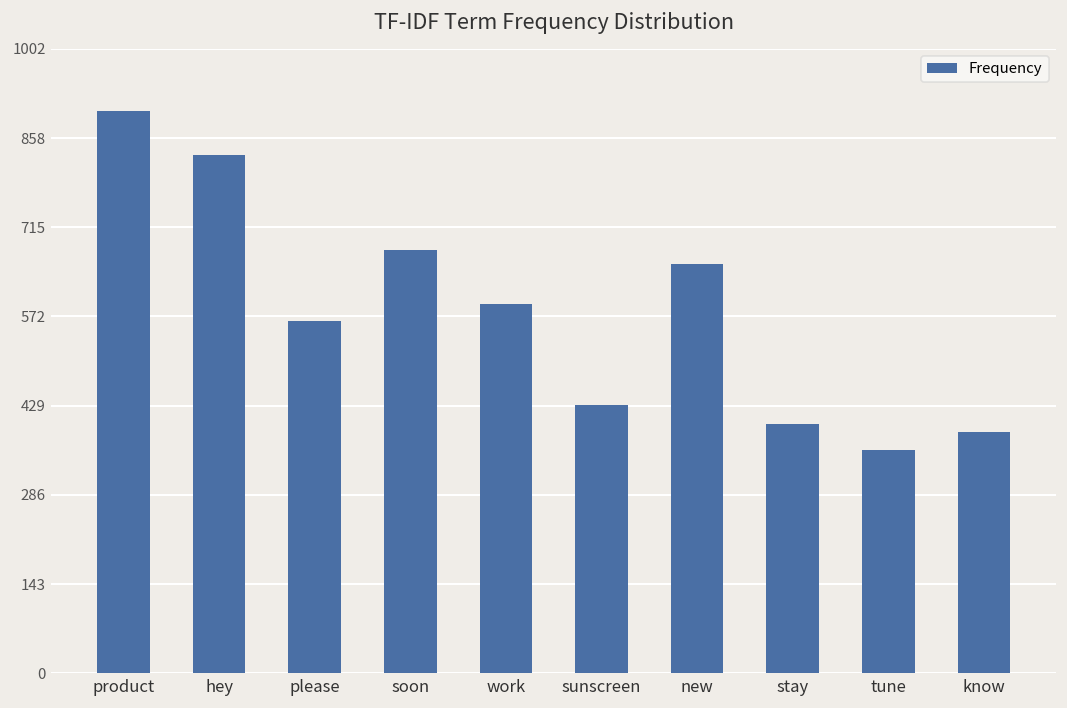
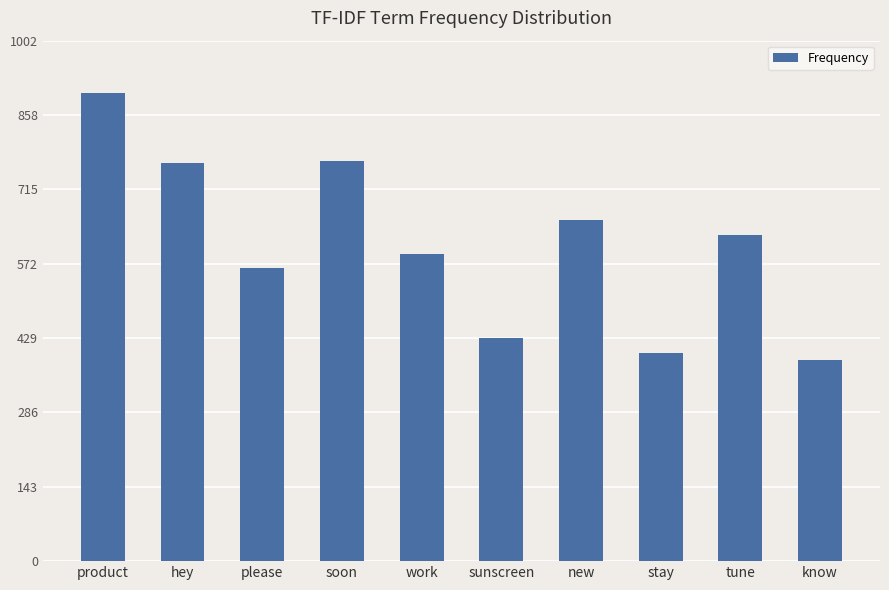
  {
    "product": 900,
-   "hey": 830,
+   "hey": 770,
    "please": 570,
-   "soon": 680,
+   "soon": 770,
    "work": 590,
    "sunscreen": 430,
    "new": 660,
    "stay": 400,
-   "tune": 360,
+   "tune": 630,
    "know": 390
  }
